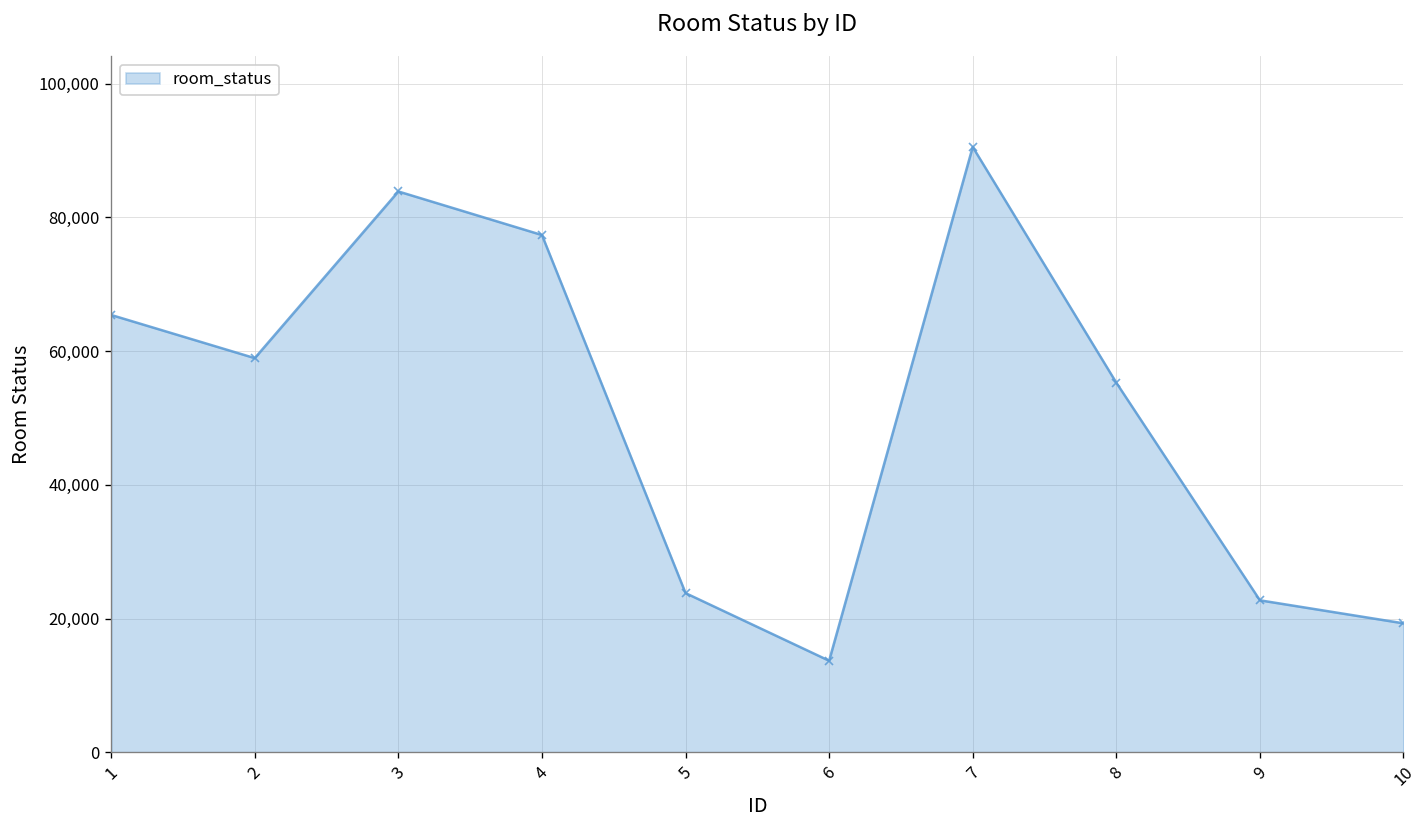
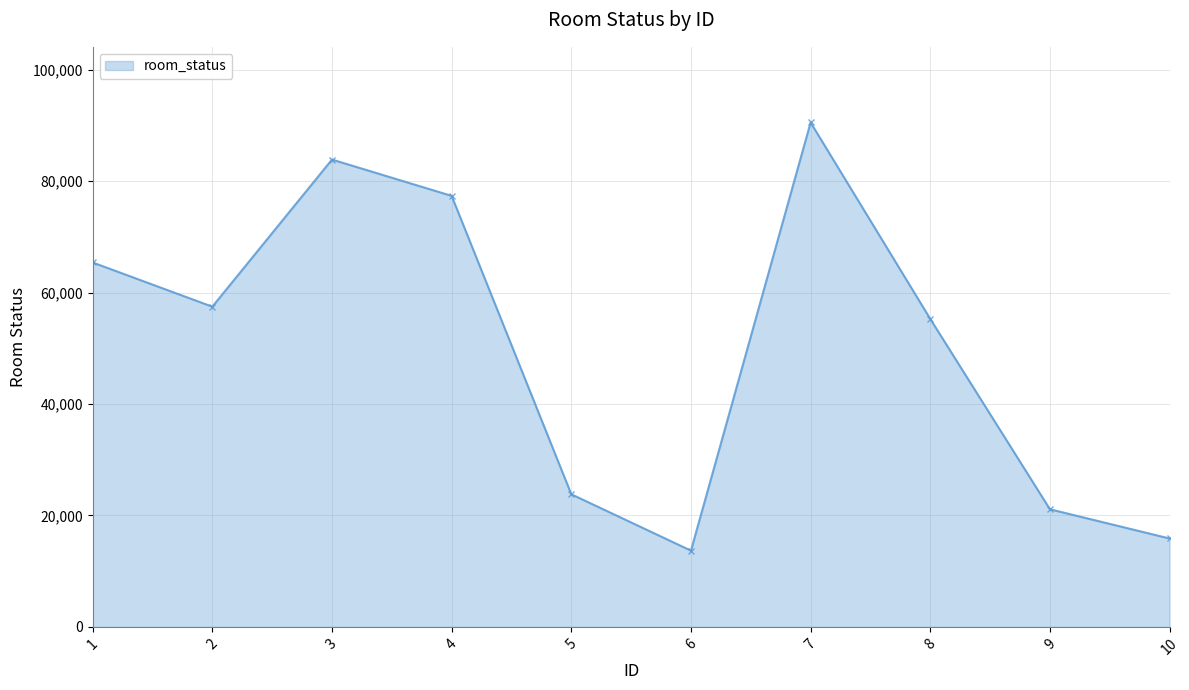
  {
    "1": "65,000",
-   "2": "59,000",
+   "2": "57,000",
    "3": "84,000",
    "4": "77,000",
    "5": "24,000",
    "6": "14,000",
    "7": "91,000",
    "8": "55,000",
-   "9": "23,000",
-   "10": "19,000"
+   "9": "21,000",
+   "10": "16,000"
  }
